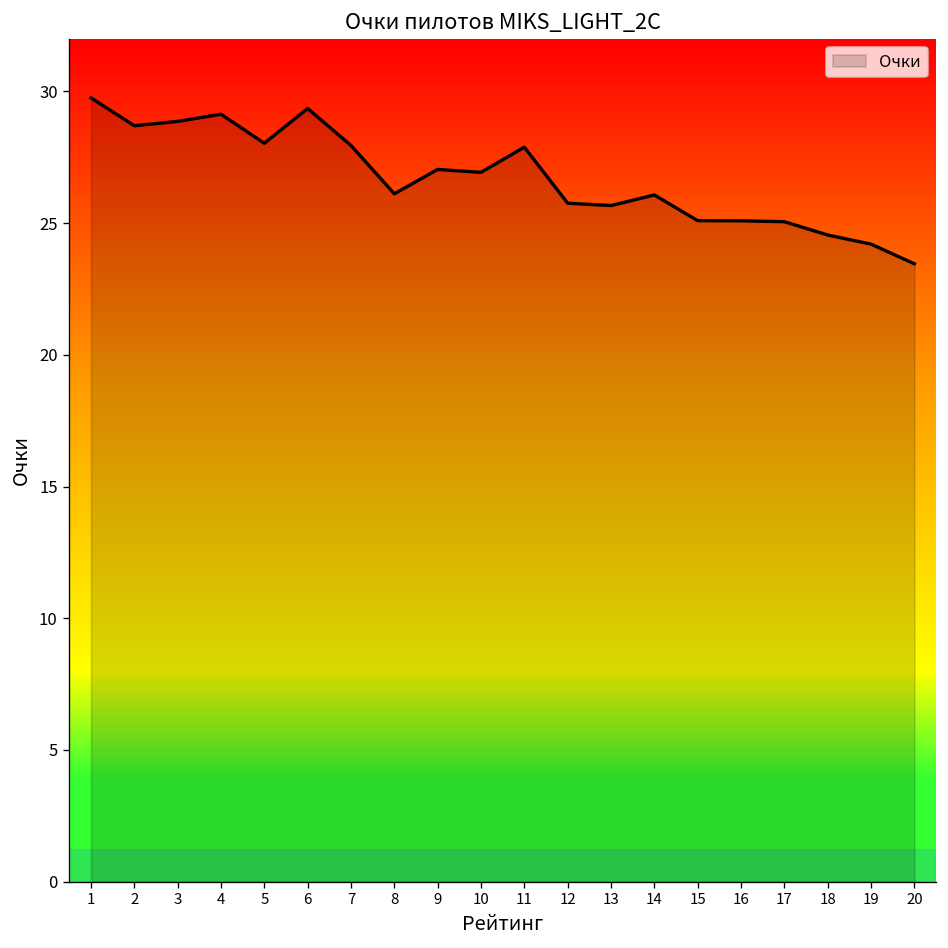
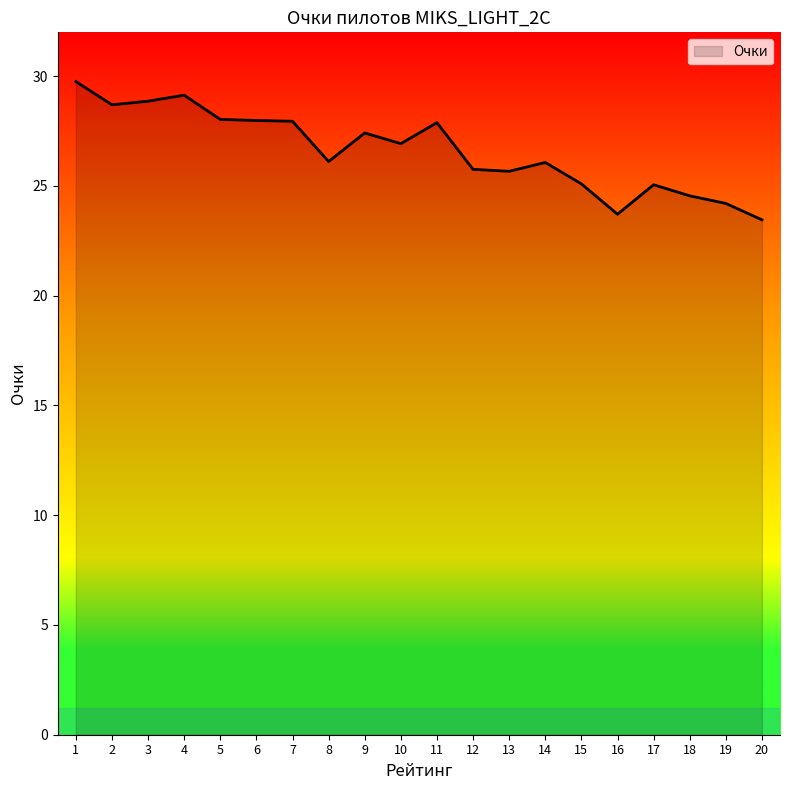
  {
    "1": 29.8,
    "2": 28.7,
    "3": 28.9,
    "4": 29.1,
    "5": 28.0,
-   "6": 29.4,
+   "6": 28.0,
    "7": 27.9,
    "8": 26.1,
-   "9": 27.0,
+   "9": 27.4,
    "10": 26.9,
    "11": 27.9,
    "12": 25.8,
    "13": 25.7,
    "14": 26.1,
    "15": 25.1,
-   "16": 25.1,
+   "16": 23.7,
    "17": 25.1,
    "18": 24.6,
    "19": 24.2,
    "20": 23.5
  }
